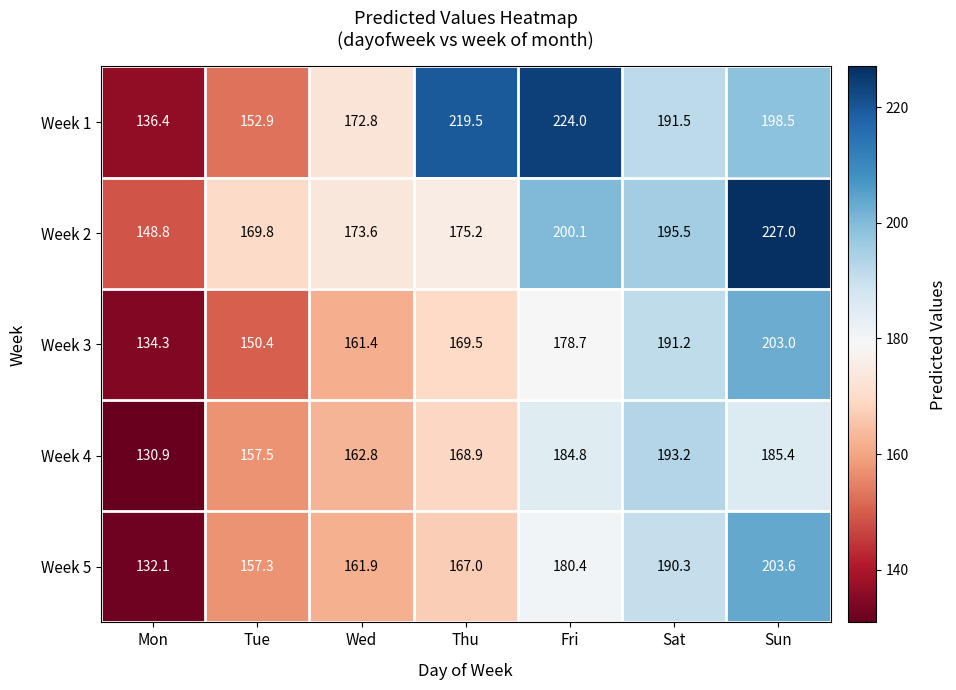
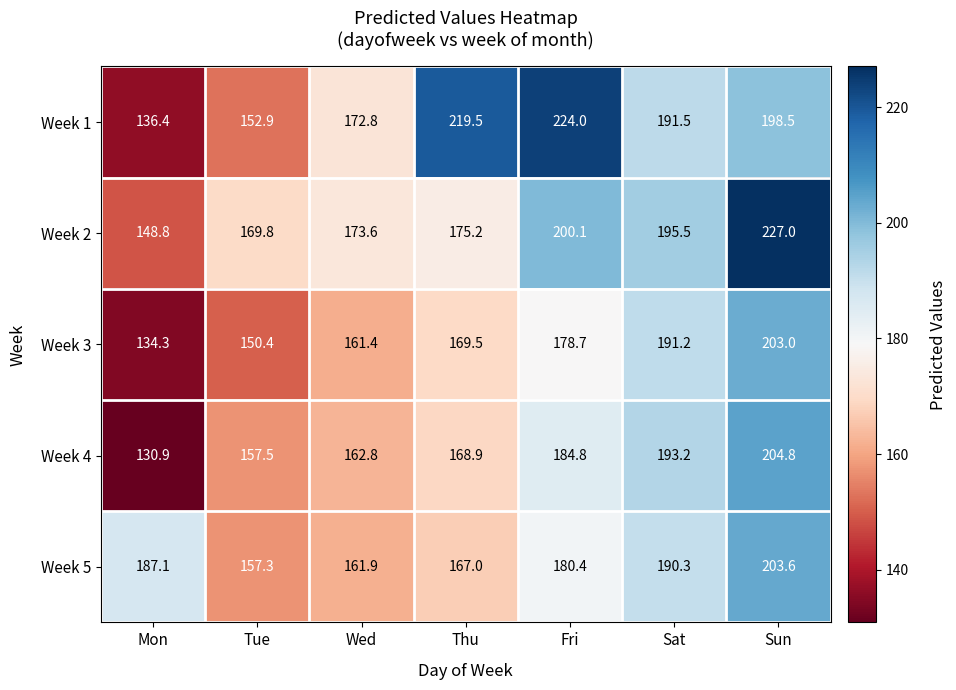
  {
    "Week 1": {
      "Mon": 136.4,
      "Tue": 152.9,
      "Wed": 172.8,
      "Thu": 219.5,
      "Fri": 224.0,
      "Sat": 191.5,
      "Sun": 198.5
    },
    "Week 2": {
      "Mon": 148.8,
      "Tue": 169.8,
      "Wed": 173.6,
      "Thu": 175.2,
      "Fri": 200.1,
      "Sat": 195.5,
      "Sun": 227.0
    },
    "Week 3": {
      "Mon": 134.3,
      "Tue": 150.4,
      "Wed": 161.4,
      "Thu": 169.5,
      "Fri": 178.7,
      "Sat": 191.2,
      "Sun": 203.0
    },
    "Week 4": {
      "Mon": 130.9,
      "Tue": 157.5,
      "Wed": 162.8,
      "Thu": 168.9,
      "Fri": 184.8,
      "Sat": 193.2,
-     "Sun": 185.4
+     "Sun": 204.8
    },
    "Week 5": {
-     "Mon": 132.1,
+     "Mon": 187.1,
      "Tue": 157.3,
      "Wed": 161.9,
      "Thu": 167.0,
      "Fri": 180.4,
      "Sat": 190.3,
      "Sun": 203.6
    }
  }
